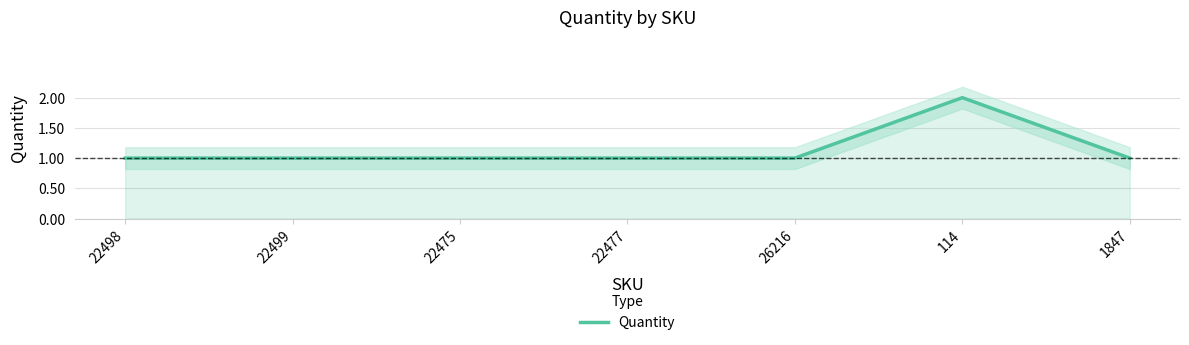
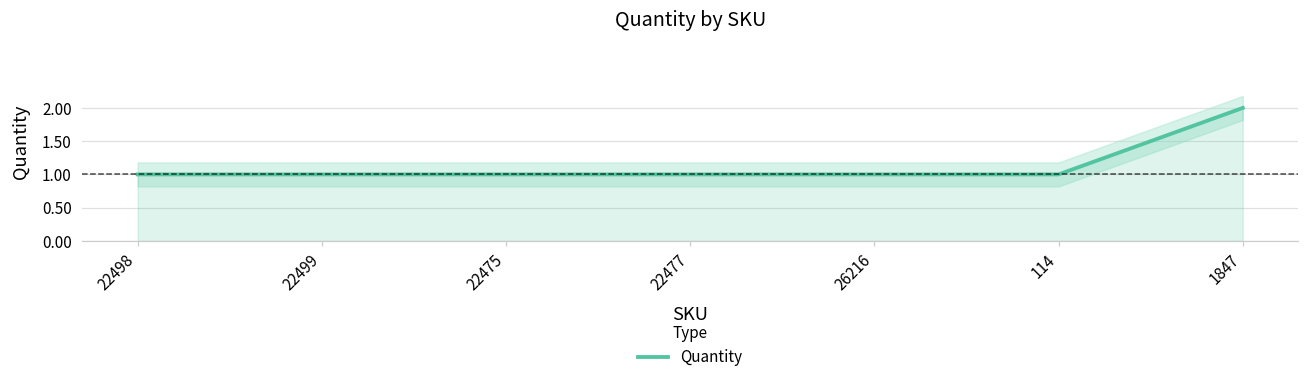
  {
    "Quantity": {
      "22498": 1,
      "22499": 1,
      "22475": 1,
      "22477": 1,
      "26216": 1,
-     "114": 2,
-     "1847": 1
+     "114": 1,
+     "1847": 2
    }
  }
